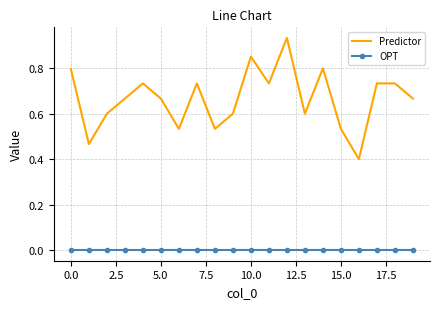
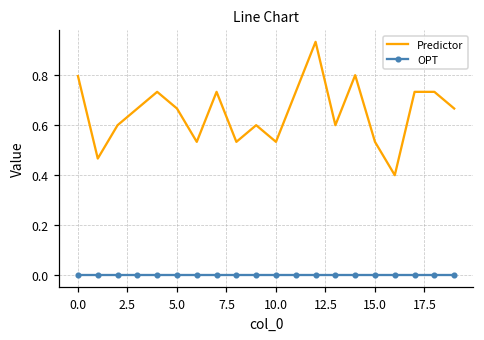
  {
    "Predictor": {
      "0.0": 0.80,
      "5.0": 0.67,
-     "10.0": 0.85,
+     "10.0": 0.53,
      "15.0": 0.53
    },
    "OPT": {
      "0.0": 0.00,
      "5.0": 0.00,
      "10.0": 0.00,
      "15.0": 0.00
    }
  }
